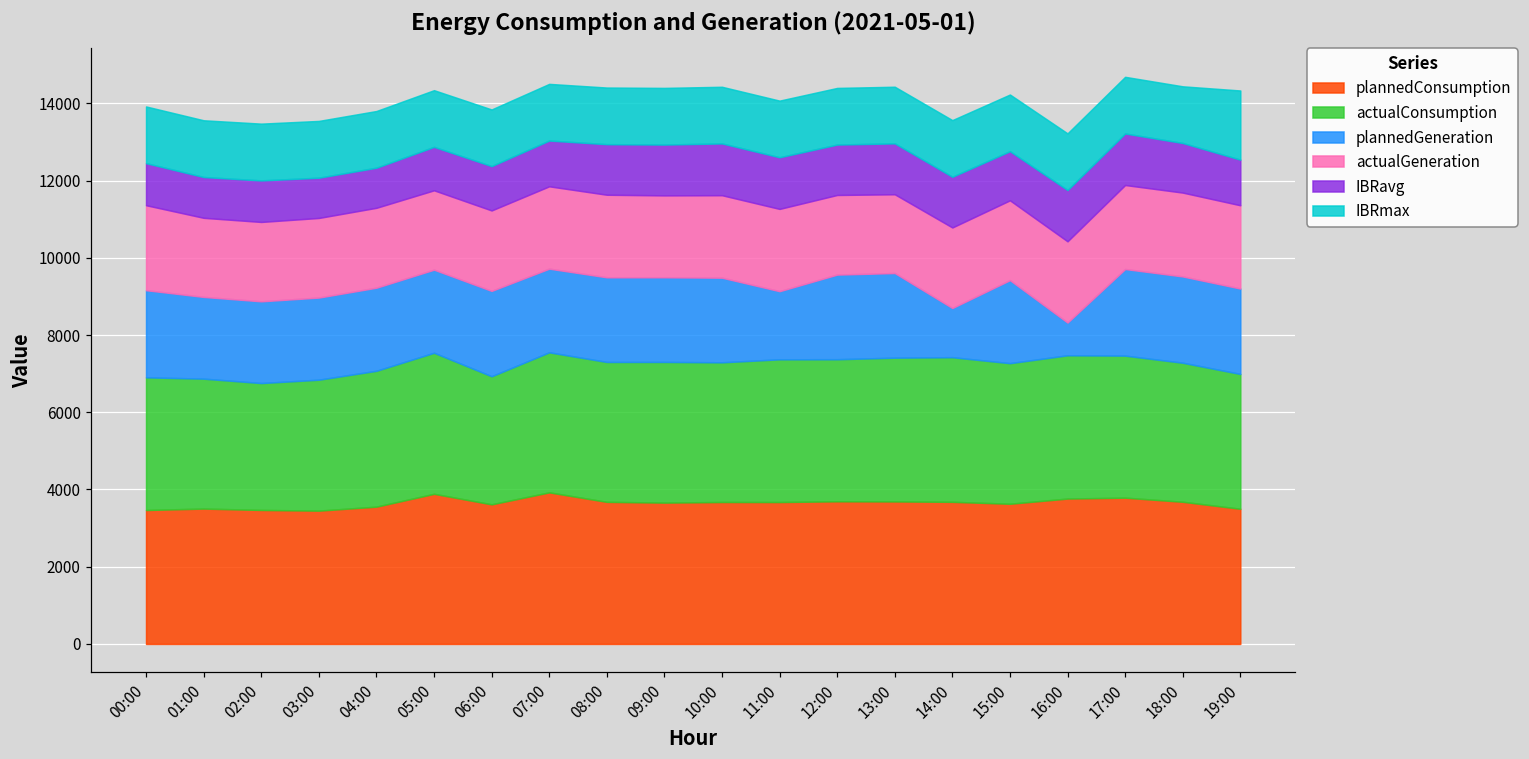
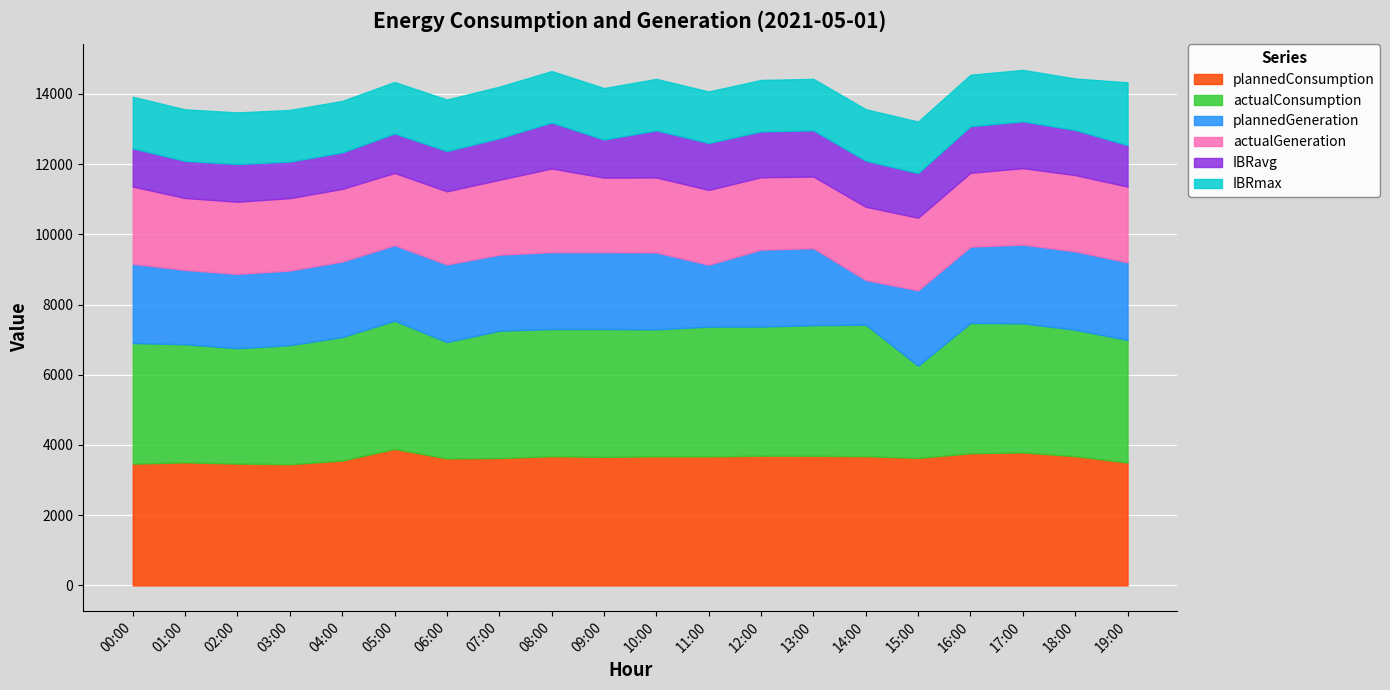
  {
    "plannedConsumption": {
      "00:00": 3500,
      "01:00": 3500,
      "02:00": 3500,
      "03:00": 3500,
      "04:00": 3600,
      "05:00": 3900,
      "06:00": 3600,
-     "07:00": 3900,
+     "07:00": 3600,
      "08:00": 3700,
      "09:00": 3700,
      "10:00": 3700,
      "11:00": 3700,
      "12:00": 3700,
      "13:00": 3700,
      "14:00": 3700,
      "15:00": 3600,
      "16:00": 3800,
      "17:00": 3800,
      "18:00": 3700,
      "19:00": 3500
    },
    "actualConsumption": {
      "00:00": 3400,
      "01:00": 3400,
      "02:00": 3300,
      "03:00": 3400,
      "04:00": 3500,
      "05:00": 3700,
      "06:00": 3300,
      "07:00": 3600,
      "08:00": 3600,
      "09:00": 3600,
      "10:00": 3600,
      "11:00": 3700,
      "12:00": 3700,
      "13:00": 3700,
      "14:00": 3700,
-     "15:00": 3600,
+     "15:00": 2600,
      "16:00": 3700,
      "17:00": 3700,
      "18:00": 3600,
      "19:00": 3500
    },
    "plannedGeneration": {
      "00:00": 2300,
      "01:00": 2100,
      "02:00": 2100,
      "03:00": 2100,
      "04:00": 2200,
      "05:00": 2200,
      "06:00": 2200,
      "07:00": 2200,
      "08:00": 2200,
      "09:00": 2200,
      "10:00": 2200,
      "11:00": 1800,
      "12:00": 2200,
      "13:00": 2200,
      "14:00": 1300,
      "15:00": 2200,
-     "16:00": 800,
+     "16:00": 2200,
      "17:00": 2200,
      "18:00": 2200,
      "19:00": 2200
    },
    "actualGeneration": {
      "00:00": 2200,
      "01:00": 2000,
      "02:00": 2100,
      "03:00": 2100,
      "04:00": 2100,
      "05:00": 2100,
      "06:00": 2100,
      "07:00": 2100,
-     "08:00": 2100,
+     "08:00": 2400,
      "09:00": 2100,
      "10:00": 2100,
      "11:00": 2100,
      "12:00": 2100,
      "13:00": 2000,
      "14:00": 2100,
      "15:00": 2100,
      "16:00": 2100,
      "17:00": 2200,
      "18:00": 2200,
      "19:00": 2200
    },
    "IBRavg": {
      "00:00": 1100,
      "01:00": 1100,
      "02:00": 1100,
      "03:00": 1000,
      "04:00": 1000,
      "05:00": 1100,
      "06:00": 1100,
      "07:00": 1200,
      "08:00": 1300,
-     "09:00": 1300,
+     "09:00": 1100,
      "10:00": 1300,
      "11:00": 1300,
      "12:00": 1300,
      "13:00": 1300,
      "14:00": 1300,
      "15:00": 1300,
      "16:00": 1300,
      "17:00": 1300,
      "18:00": 1300,
      "19:00": 1200
    },
    "IBRmax": {
      "00:00": 1500,
      "01:00": 1500,
      "02:00": 1500,
      "03:00": 1500,
      "04:00": 1500,
      "05:00": 1500,
      "06:00": 1500,
      "07:00": 1500,
      "08:00": 1500,
      "09:00": 1500,
      "10:00": 1500,
      "11:00": 1500,
      "12:00": 1500,
      "13:00": 1500,
      "14:00": 1500,
      "15:00": 1500,
      "16:00": 1500,
      "17:00": 1500,
      "18:00": 1500,
      "19:00": 1800
    }
  }
